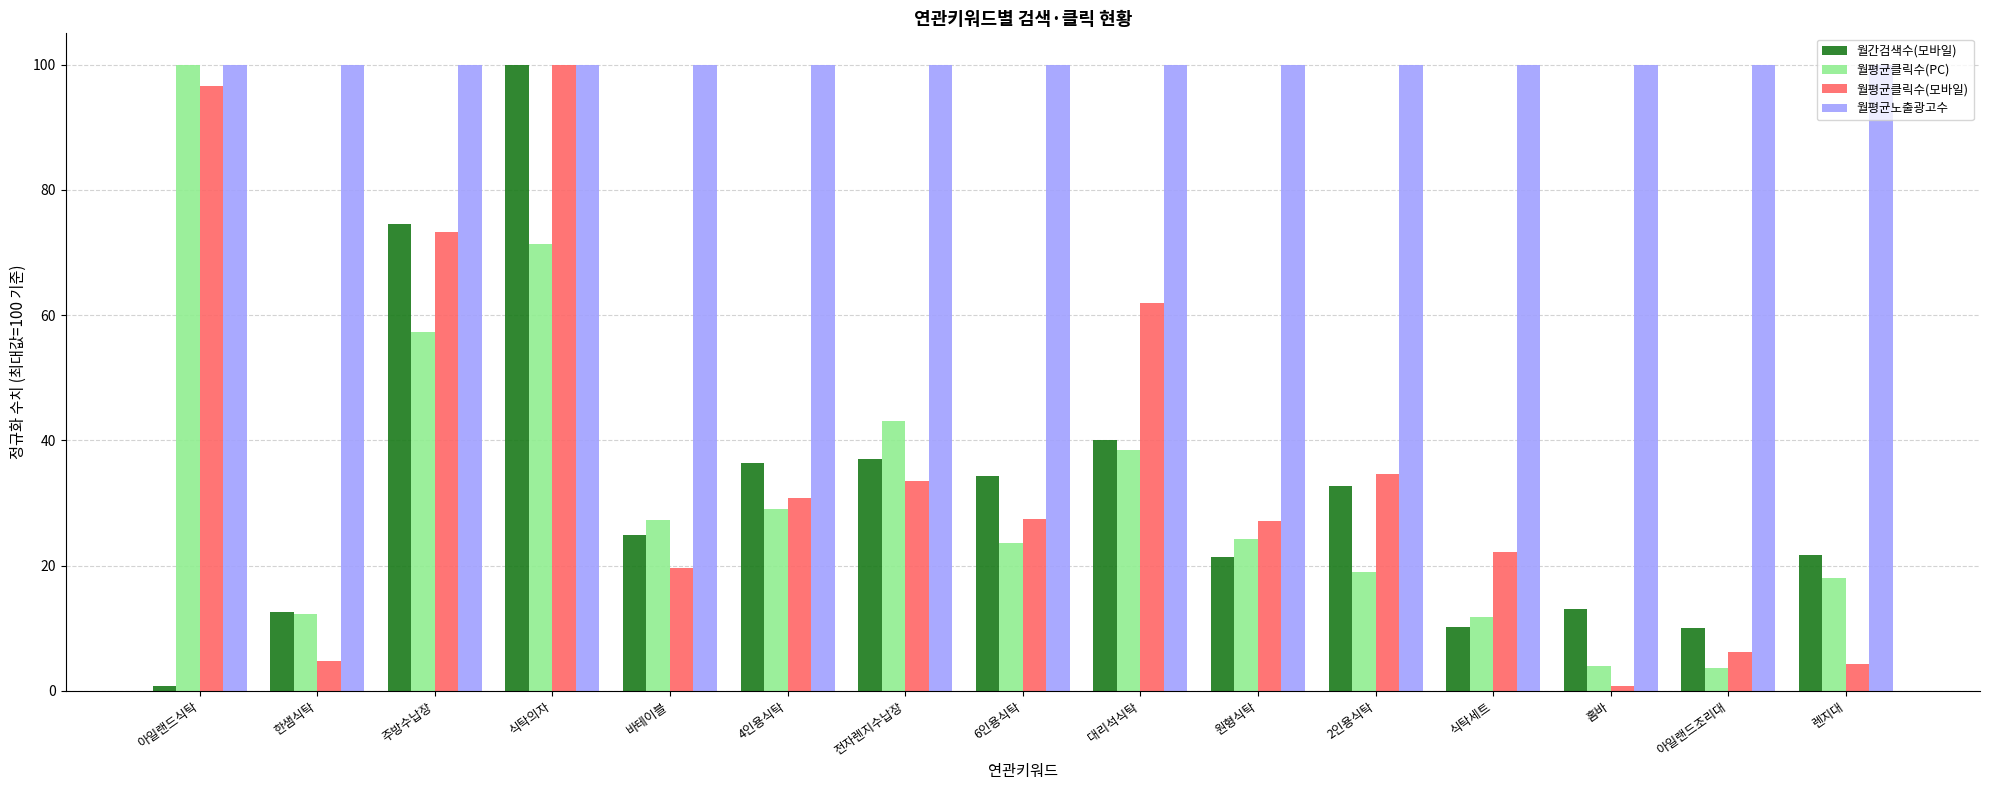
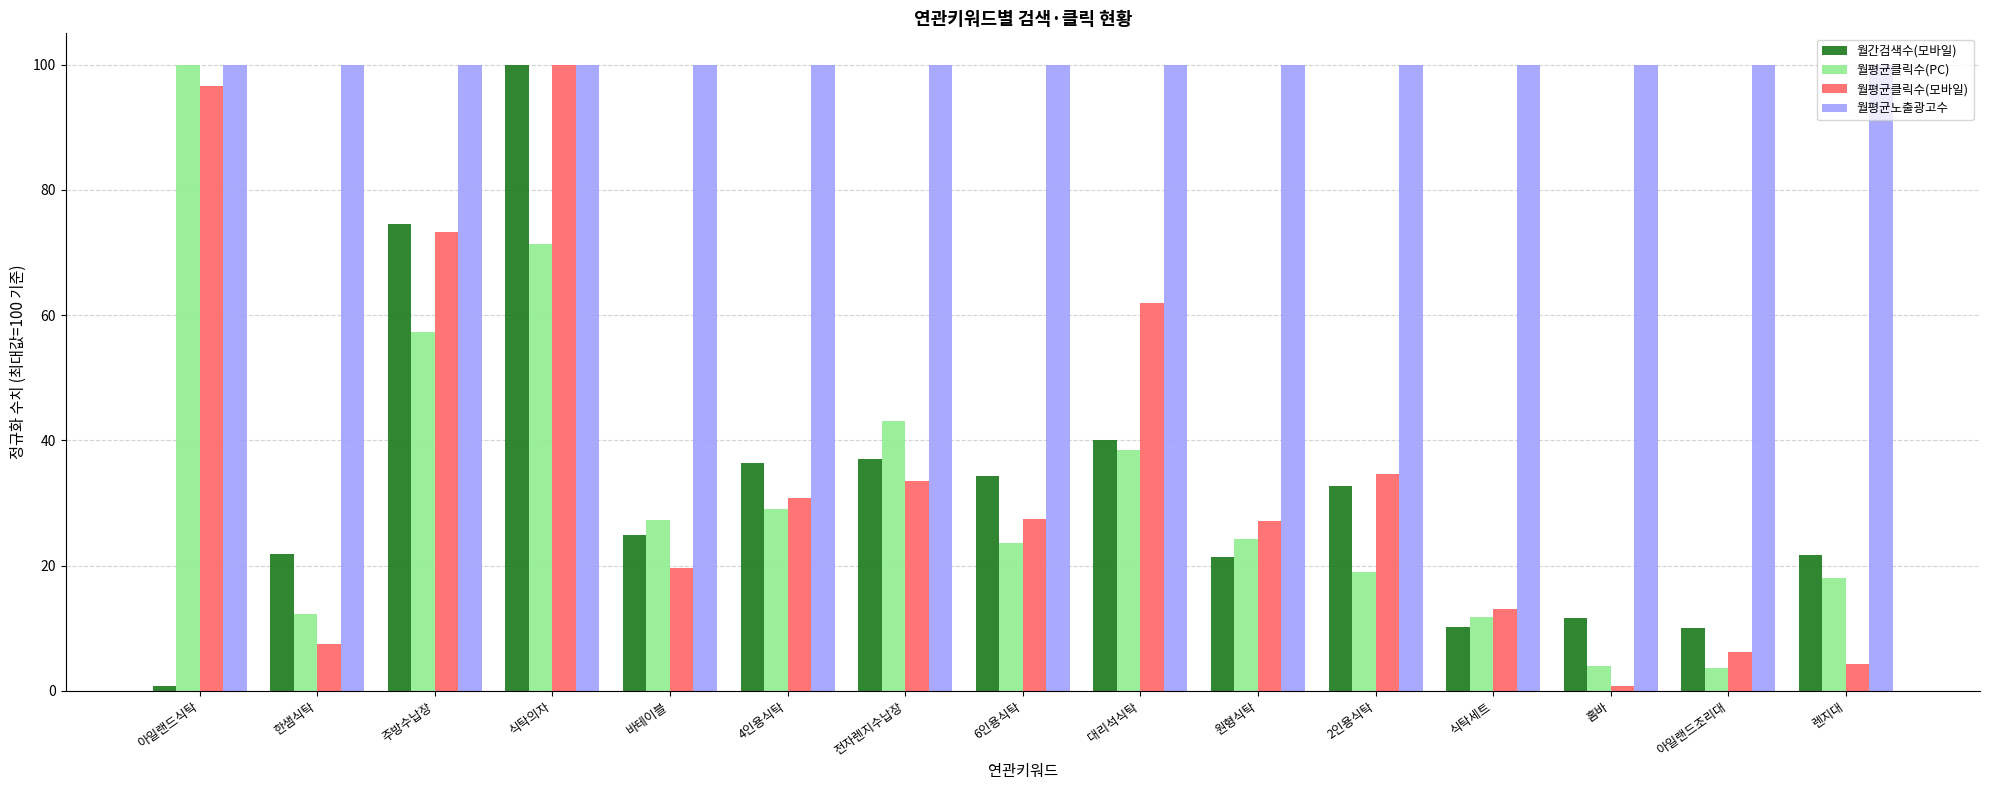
  {
    "월간검색수(모바일)": {
      "아일랜드식탁": 1,
-     "한샘식탁": 13,
+     "한샘식탁": 22,
      "주방수납장": 75,
      "식탁의자": 100,
      "바테이블": 25,
      "4인용식탁": 36,
      "전자렌지수납장": 37,
      "6인용식탁": 34,
      "대리석식탁": 40,
      "원형식탁": 21,
      "2인용식탁": 33,
      "식탁세트": 10,
-     "홈바": 13,
+     "홈바": 12,
      "아일랜드조리대": 10,
      "렌지대": 22
    },
    "월평균클릭수(PC)": {
      "아일랜드식탁": 100,
      "한샘식탁": 12,
      "주방수납장": 57,
      "식탁의자": 71,
      "바테이블": 27,
      "4인용식탁": 29,
      "전자렌지수납장": 43,
      "6인용식탁": 24,
      "대리석식탁": 38,
      "원형식탁": 24,
      "2인용식탁": 19,
      "식탁세트": 12,
      "홈바": 4,
      "아일랜드조리대": 4,
      "렌지대": 18
    },
    "월평균클릭수(모바일)": {
      "아일랜드식탁": 97,
-     "한샘식탁": 5,
+     "한샘식탁": 7,
      "주방수납장": 73,
      "식탁의자": 100,
      "바테이블": 20,
      "4인용식탁": 31,
      "전자렌지수납장": 33,
      "6인용식탁": 27,
      "대리석식탁": 62,
      "원형식탁": 27,
      "2인용식탁": 35,
-     "식탁세트": 22,
+     "식탁세트": 13,
      "홈바": 1,
      "아일랜드조리대": 6,
      "렌지대": 4
    },
    "월평균노출광고수": {
      "아일랜드식탁": 100,
      "한샘식탁": 100,
      "주방수납장": 100,
      "식탁의자": 100,
      "바테이블": 100,
      "4인용식탁": 100,
      "전자렌지수납장": 100,
      "6인용식탁": 100,
      "대리석식탁": 100,
      "원형식탁": 100,
      "2인용식탁": 100,
      "식탁세트": 100,
      "홈바": 100,
      "아일랜드조리대": 100
    }
  }
